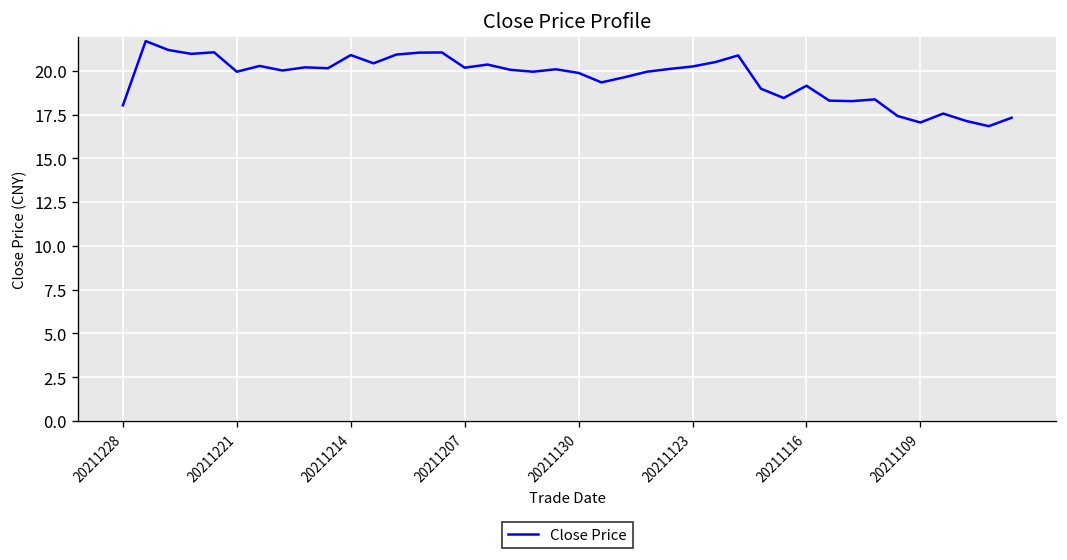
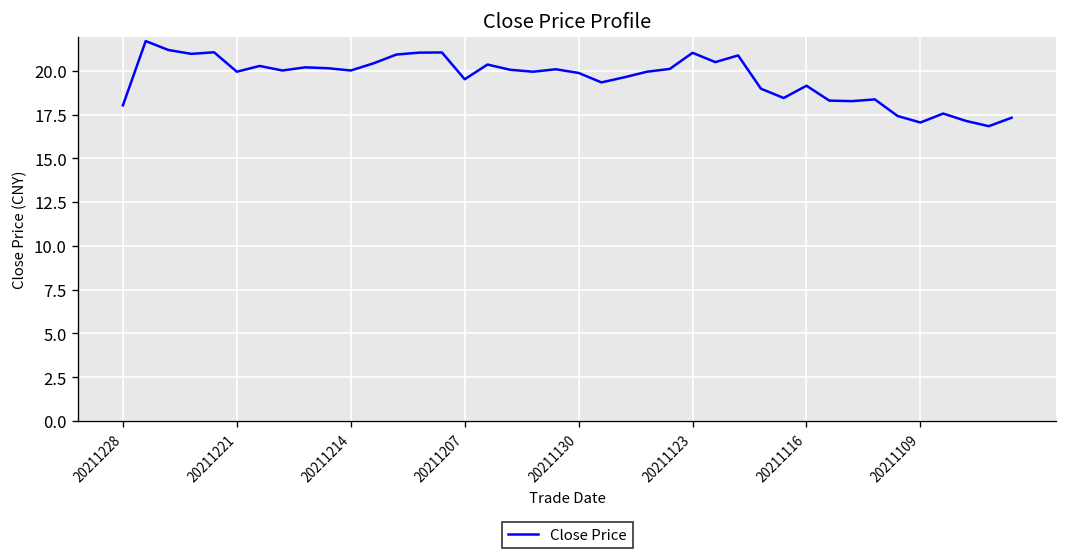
  {
    "20211228": 18.0,
    "20211221": 20.0,
-   "20211214": 20.9,
-   "20211207": 20.2,
+   "20211214": 20.0,
+   "20211207": 19.5,
    "20211130": 19.9,
-   "20211123": 20.3,
+   "20211123": 21.0,
    "20211116": 19.2,
    "20211109": 17.1
  }
